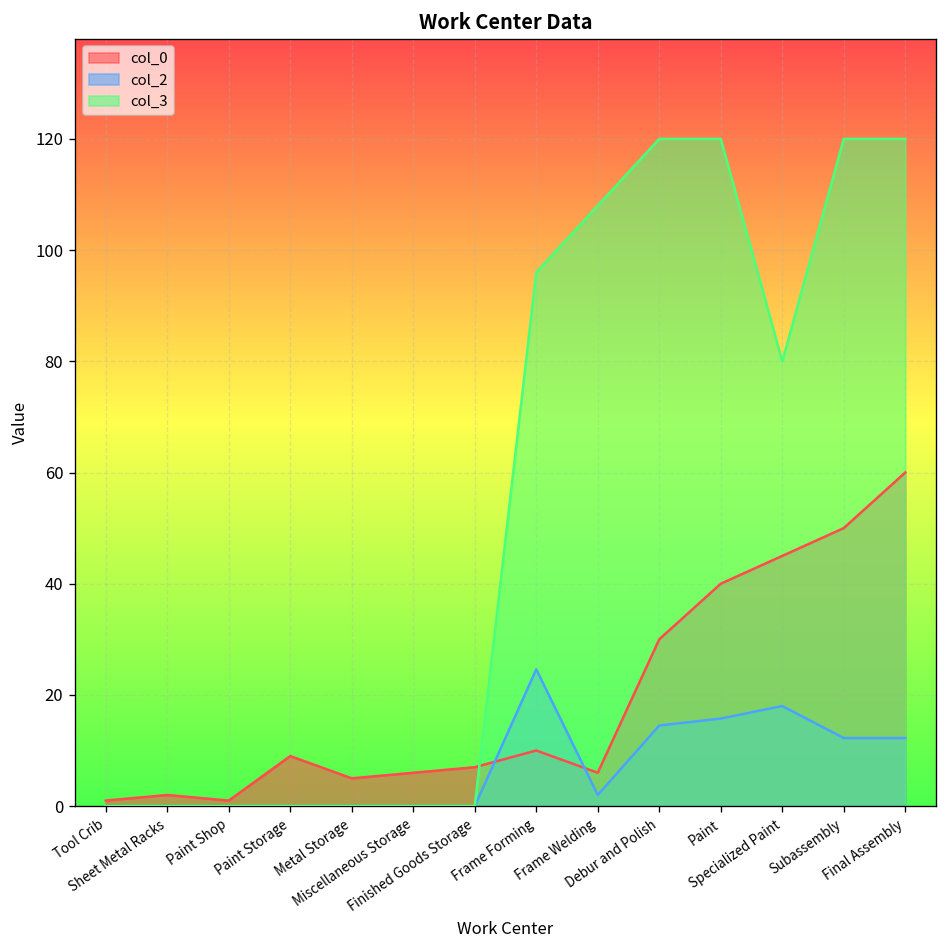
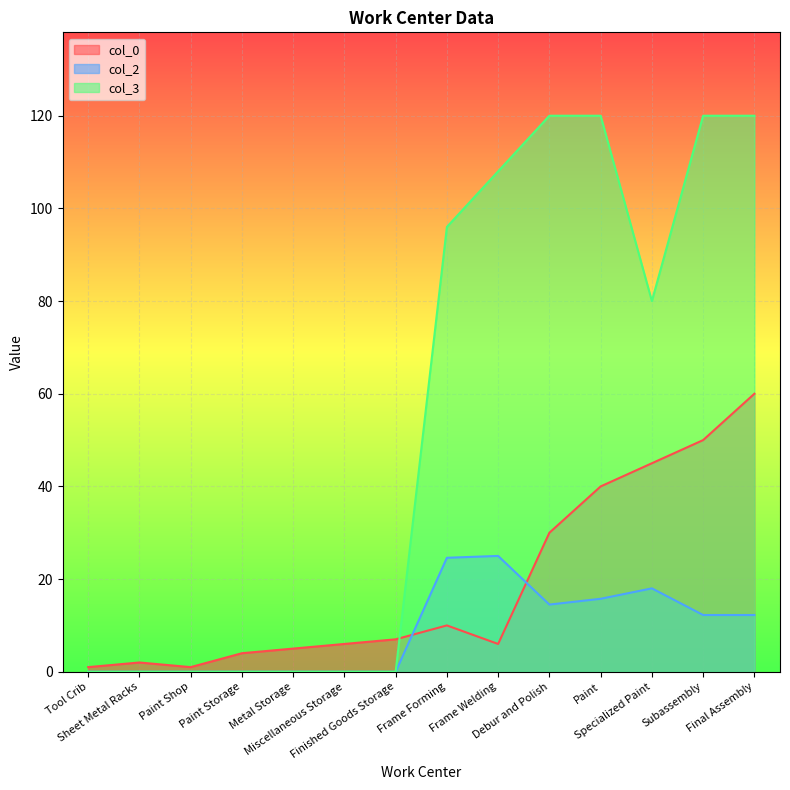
  {
    "col_0": {
      "Tool Crib": 1,
      "Sheet Metal Racks": 2,
      "Paint Shop": 1,
-     "Paint Storage": 9,
+     "Paint Storage": 4,
      "Metal Storage": 5,
      "Miscellaneous Storage": 6,
      "Finished Goods Storage": 7,
      "Frame Forming": 10,
      "Frame Welding": 6,
      "Debur and Polish": 30,
      "Paint": 40,
      "Specialized Paint": 45,
      "Subassembly": 50,
      "Final Assembly": 60
    },
    "col_2": {
      "Frame Forming": 25,
-     "Frame Welding": 2,
+     "Frame Welding": 25,
      "Debur and Polish": 15,
      "Paint": 16,
      "Specialized Paint": 18,
      "Subassembly": 12,
      "Final Assembly": 12
    },
    "col_3": {
      "Frame Forming": 96,
      "Frame Welding": 108,
      "Debur and Polish": 120,
      "Paint": 120,
      "Specialized Paint": 80,
      "Subassembly": 120,
      "Final Assembly": 120
    }
  }
